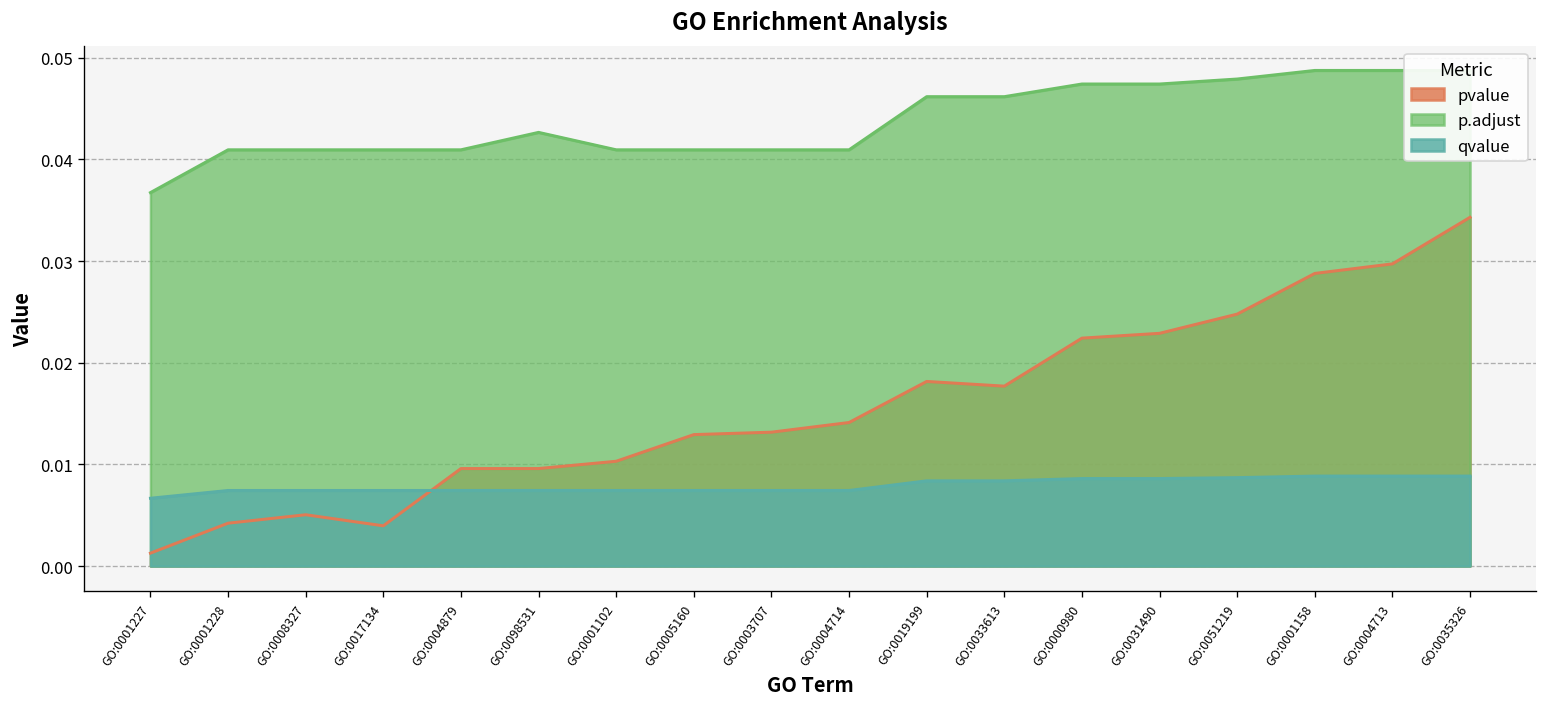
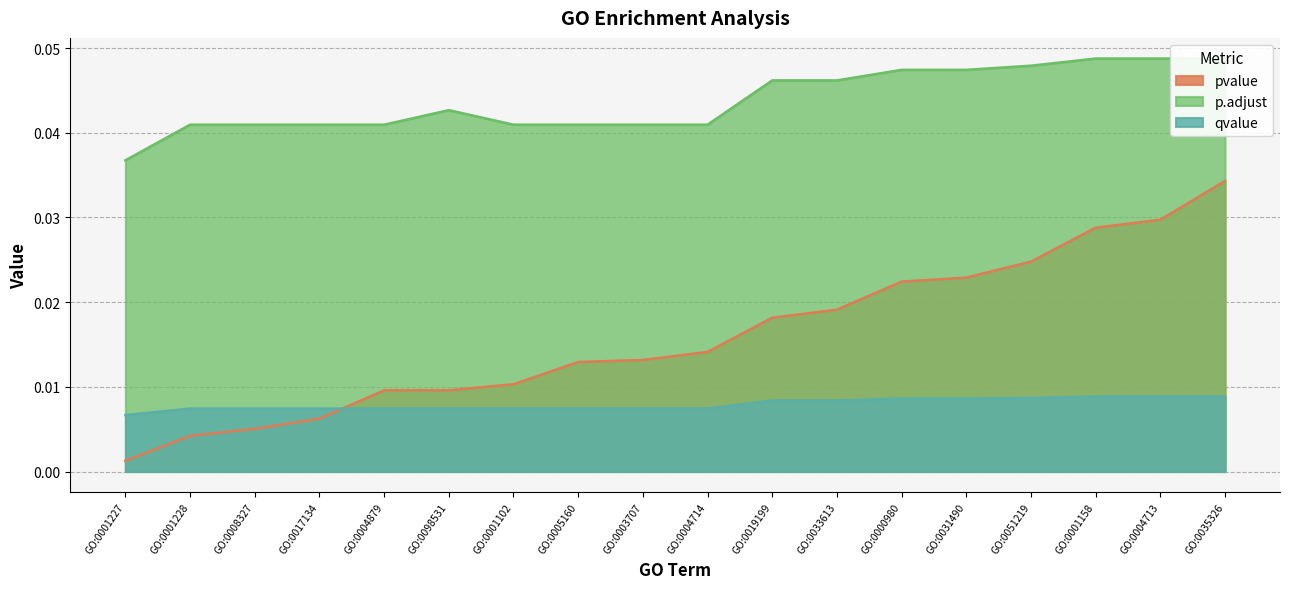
  {
    "pvalue": {
      "GO:0001227": 0.001,
      "GO:0001228": 0.004,
      "GO:0008327": 0.005,
-     "GO:0017134": 0.004,
+     "GO:0017134": 0.006,
      "GO:0004879": 0.010,
      "GO:0098531": 0.010,
      "GO:0001102": 0.010,
      "GO:0005160": 0.013,
      "GO:0003707": 0.013,
      "GO:0004714": 0.014,
      "GO:0019199": 0.018,
-     "GO:0033613": 0.018,
+     "GO:0033613": 0.019,
      "GO:0000980": 0.022,
      "GO:0031490": 0.023,
      "GO:0051219": 0.025,
      "GO:0001158": 0.029,
      "GO:0004713": 0.030,
      "GO:0035326": 0.034
    },
    "p.adjust": {
      "GO:0001227": 0.037,
      "GO:0001228": 0.041,
      "GO:0008327": 0.041,
      "GO:0017134": 0.041,
      "GO:0004879": 0.041,
      "GO:0098531": 0.043,
      "GO:0001102": 0.041,
      "GO:0005160": 0.041,
      "GO:0003707": 0.041,
      "GO:0004714": 0.041,
      "GO:0019199": 0.046,
      "GO:0033613": 0.046,
      "GO:0000980": 0.047,
      "GO:0031490": 0.047,
      "GO:0051219": 0.048,
      "GO:0001158": 0.049,
      "GO:0004713": 0.049
    },
    "qvalue": {
      "GO:0001227": 0.007,
      "GO:0001228": 0.007,
      "GO:0008327": 0.007,
      "GO:0017134": 0.007,
      "GO:0004879": 0.007,
      "GO:0098531": 0.007,
      "GO:0001102": 0.007,
      "GO:0005160": 0.007,
      "GO:0003707": 0.007,
      "GO:0004714": 0.007,
      "GO:0019199": 0.008,
      "GO:0033613": 0.008,
      "GO:0000980": 0.009,
      "GO:0031490": 0.009,
      "GO:0051219": 0.009,
      "GO:0001158": 0.009,
      "GO:0004713": 0.009,
      "GO:0035326": 0.009
    }
  }
